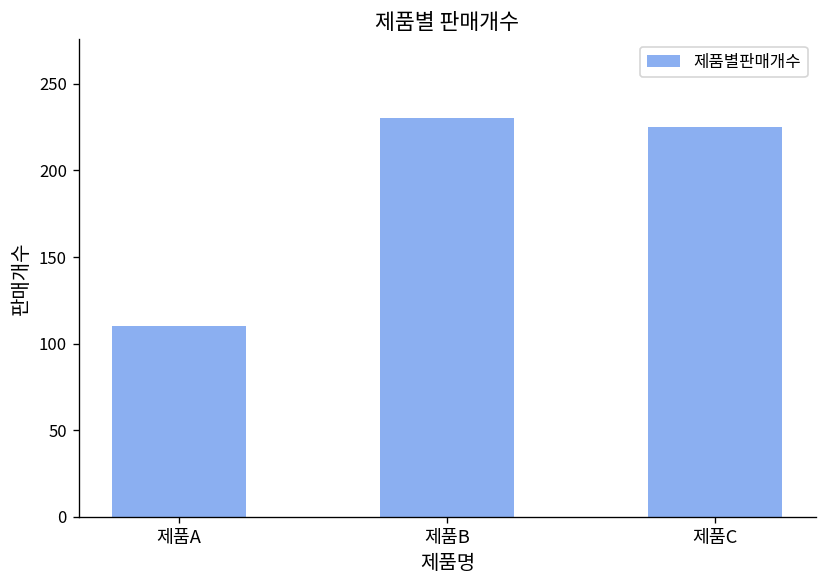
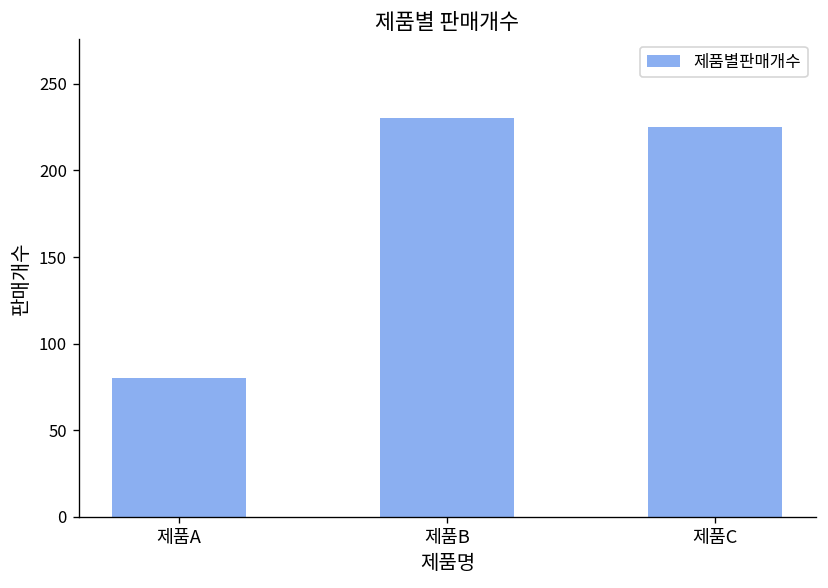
  {
-   "제품A": 110,
+   "제품A": 80,
    "제품B": 230,
    "제품C": 225
  }
